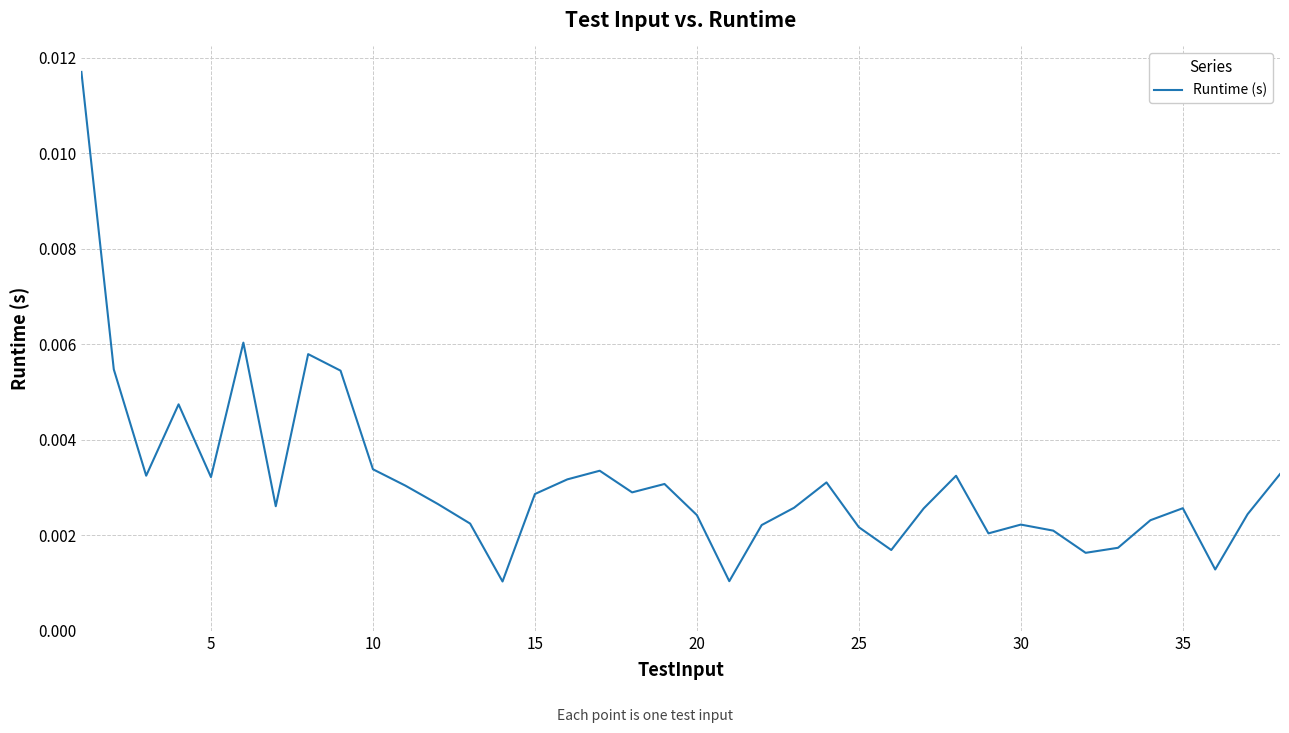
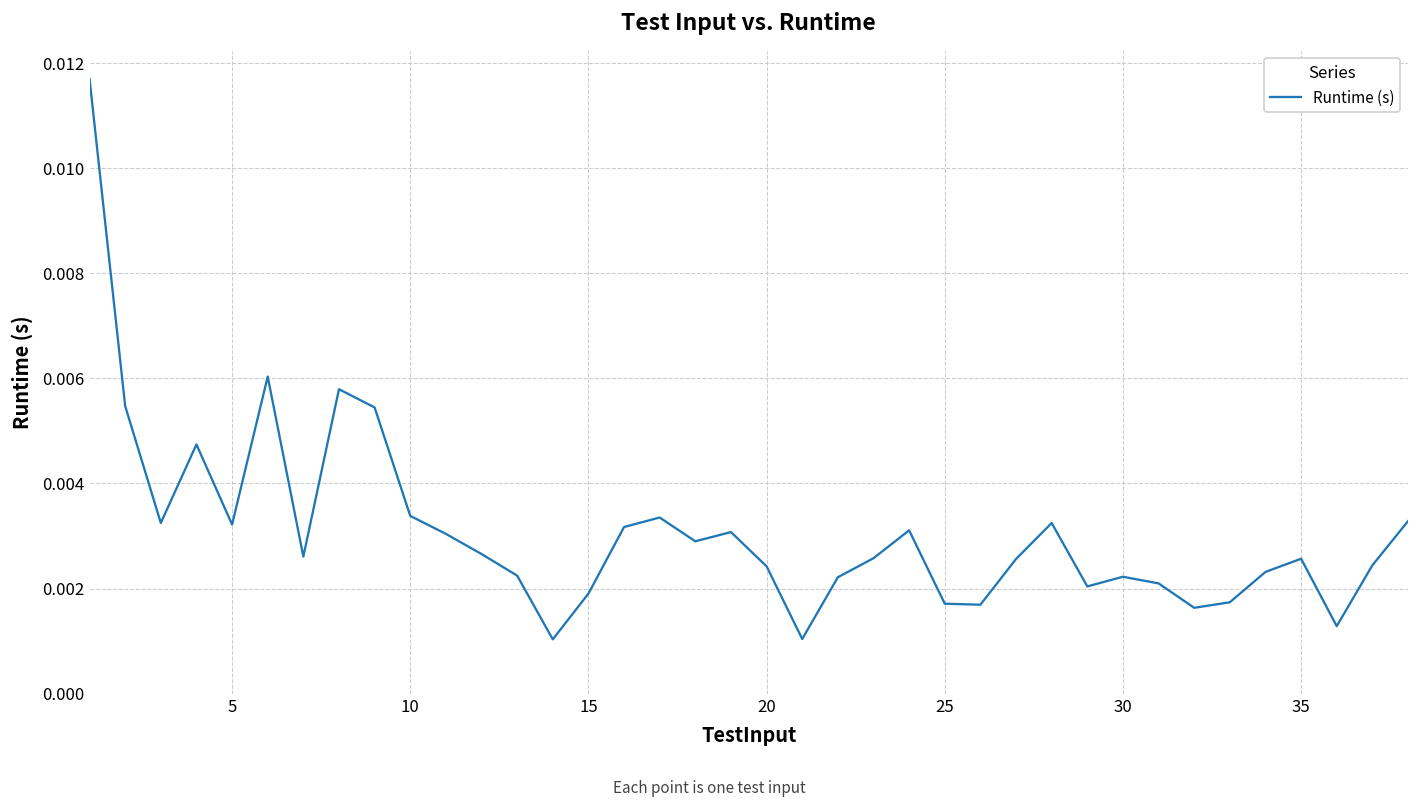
  {
    "5": 0.0032,
    "10": 0.0034,
-   "15": 0.0029,
+   "15": 0.0019,
    "20": 0.0024,
-   "25": 0.0022,
+   "25": 0.0017,
    "30": 0.0022,
    "35": 0.0026
  }
